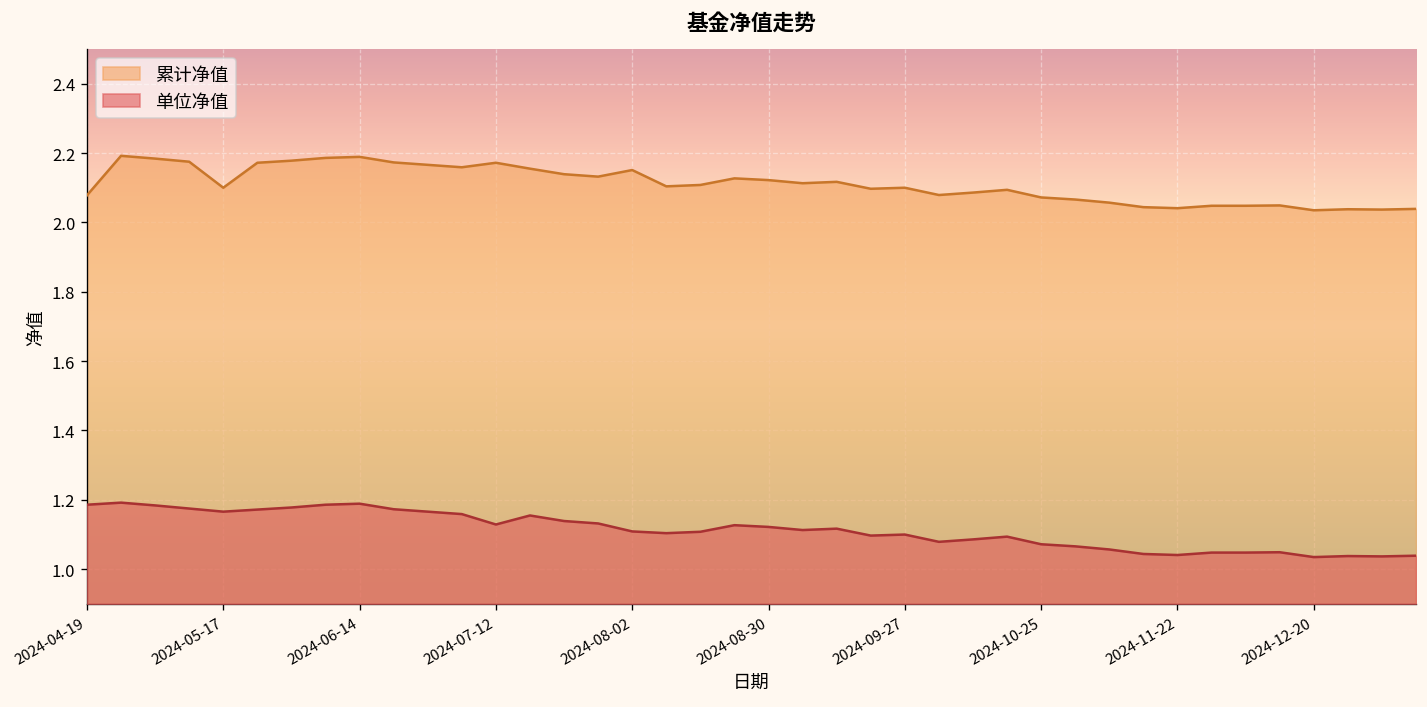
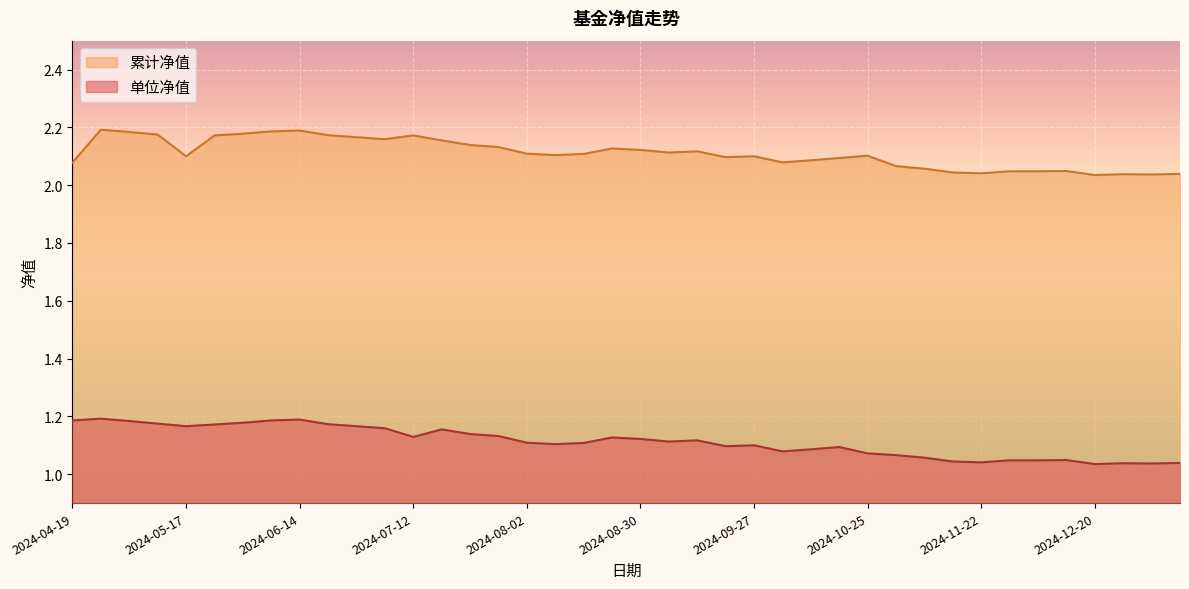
  {
    "累计净值": {
      "2024-04-19": 2.08,
      "2024-05-17": 2.10,
      "2024-06-14": 2.19,
      "2024-07-12": 2.17,
-     "2024-08-02": 2.15,
+     "2024-08-02": 2.11,
      "2024-08-30": 2.12,
      "2024-09-27": 2.10,
-     "2024-10-25": 2.07,
+     "2024-10-25": 2.10,
      "2024-11-22": 2.04,
      "2024-12-20": 2.04
    },
    "单位净值": {
      "2024-04-19": 1.19,
      "2024-05-17": 1.17,
      "2024-06-14": 1.19,
      "2024-07-12": 1.13,
      "2024-08-02": 1.11,
      "2024-08-30": 1.12,
      "2024-09-27": 1.10,
      "2024-10-25": 1.07,
      "2024-11-22": 1.04,
      "2024-12-20": 1.04
    }
  }
